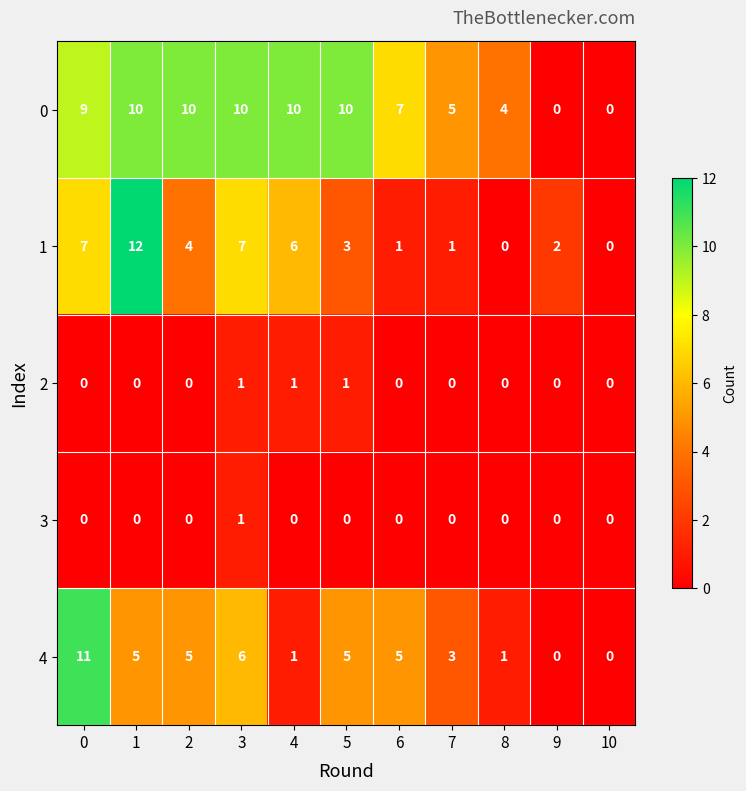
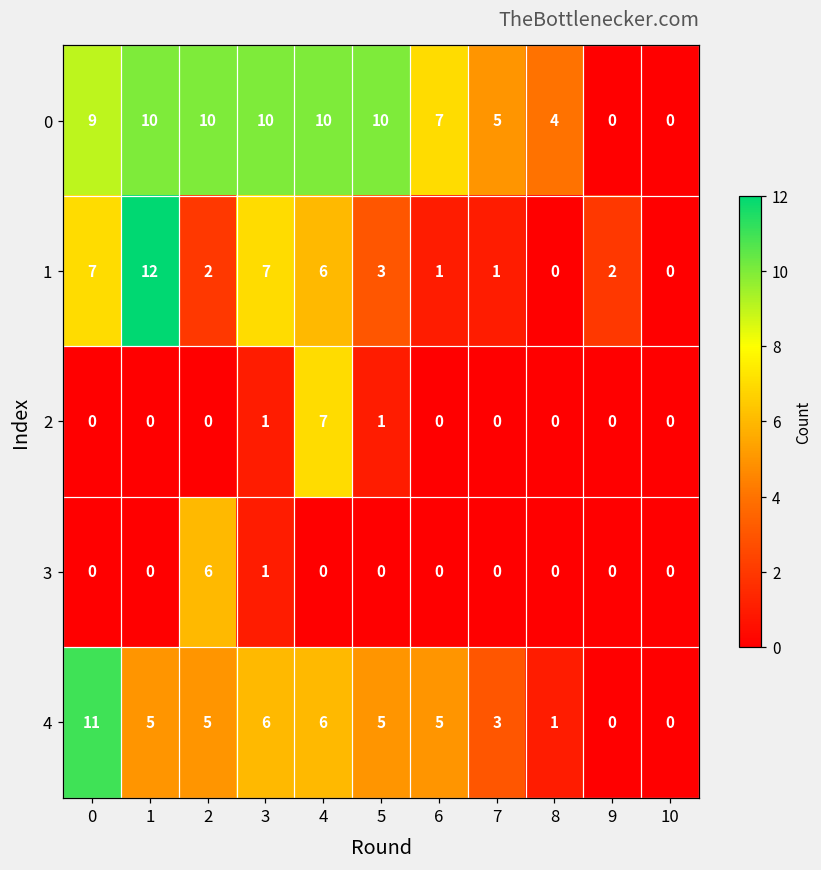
  {
    "0": {
      "0": 9,
      "1": 10,
      "2": 10,
      "3": 10,
      "4": 10,
      "5": 10,
      "6": 7,
      "7": 5,
      "8": 4,
      "9": 0,
      "10": 0
    },
    "1": {
      "0": 7,
      "1": 12,
-     "2": 4,
+     "2": 2,
      "3": 7,
      "4": 6,
      "5": 3,
      "6": 1,
      "7": 1,
      "8": 0,
      "9": 2,
      "10": 0
    },
    "2": {
      "0": 0,
      "1": 0,
      "2": 0,
      "3": 1,
-     "4": 1,
+     "4": 7,
      "5": 1,
      "6": 0,
      "7": 0,
      "8": 0,
      "9": 0,
      "10": 0
    },
    "3": {
      "0": 0,
      "1": 0,
-     "2": 0,
+     "2": 6,
      "3": 1,
      "4": 0,
      "5": 0,
      "6": 0,
      "7": 0,
      "8": 0,
      "9": 0,
      "10": 0
    },
    "4": {
      "0": 11,
      "1": 5,
      "2": 5,
      "3": 6,
-     "4": 1,
+     "4": 6,
      "5": 5,
      "6": 5,
      "7": 3,
      "8": 1,
      "9": 0,
      "10": 0
    }
  }
